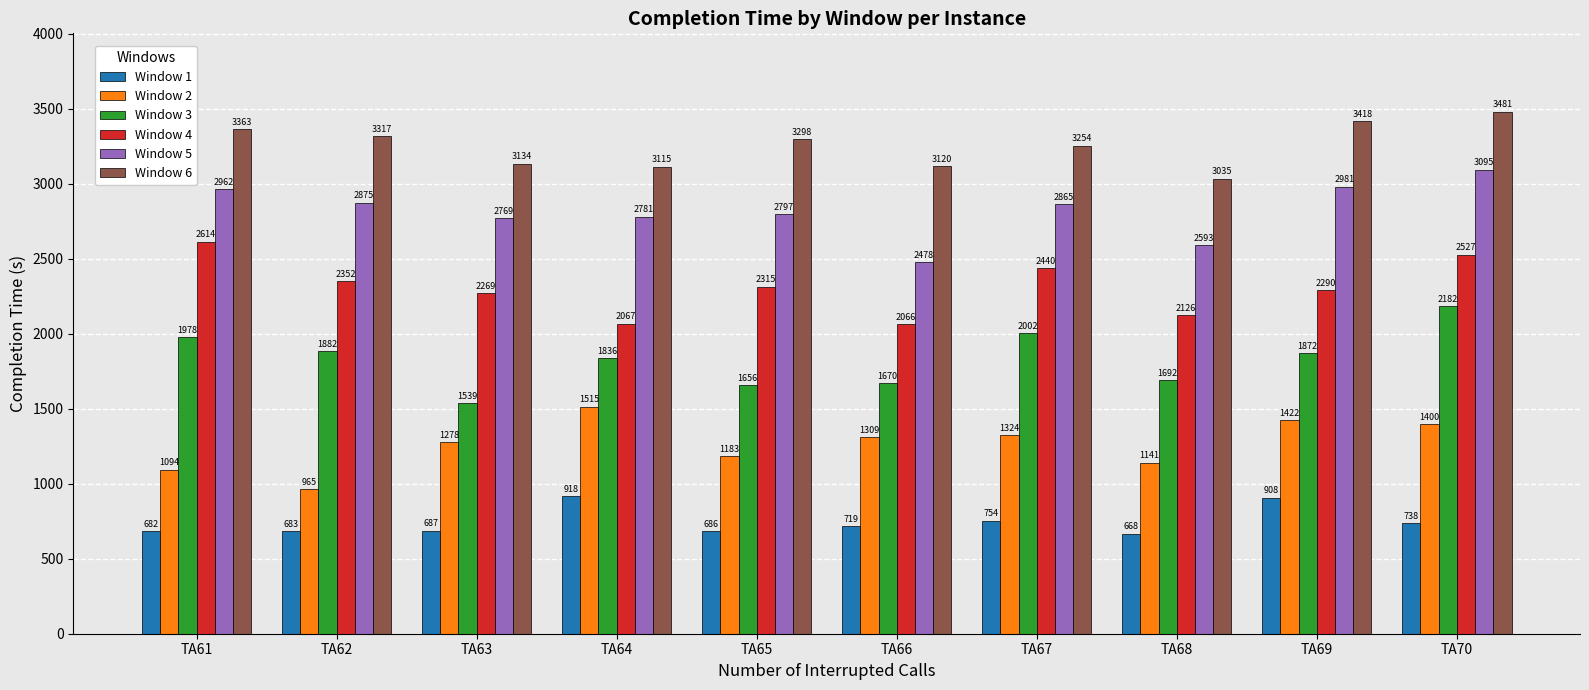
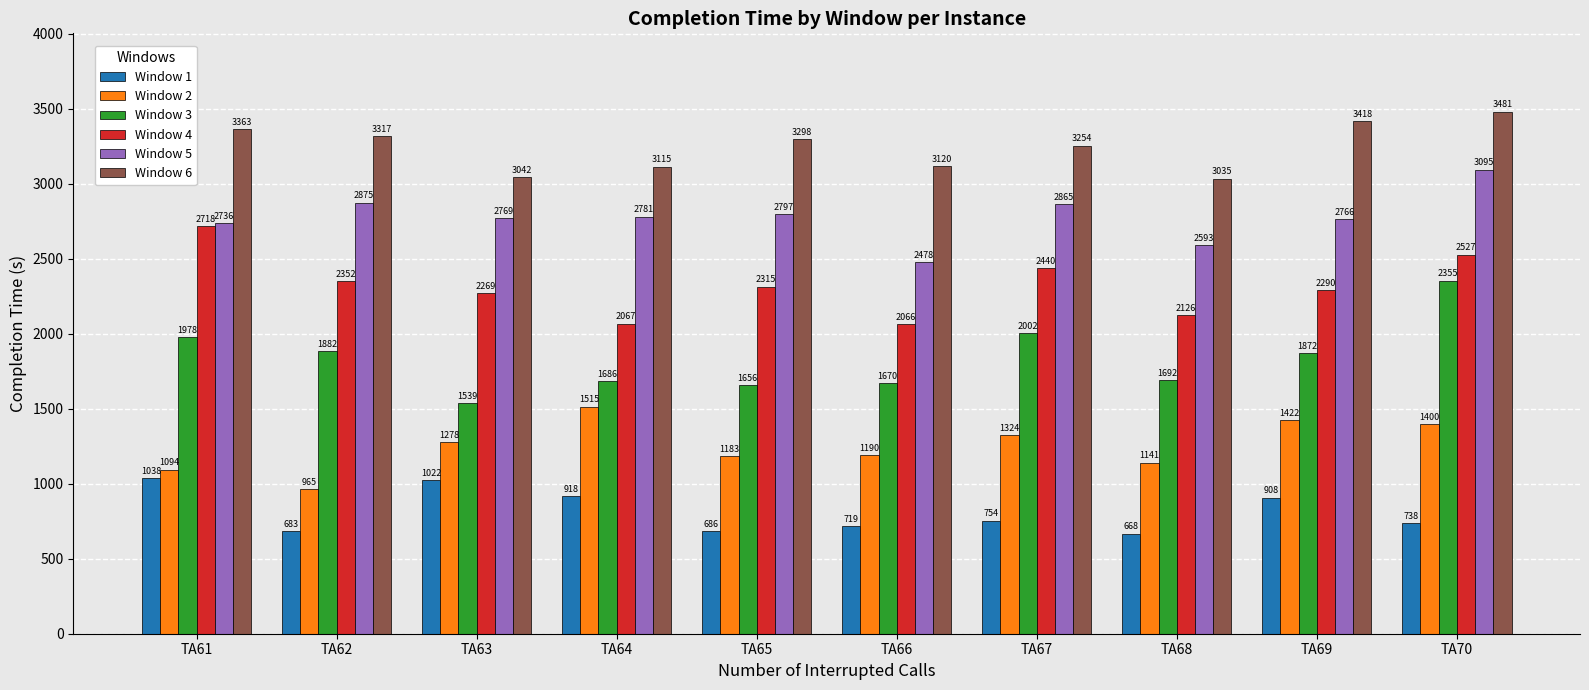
  {
    "Window 1": {
-     "TA61": 682,
+     "TA61": 1038,
      "TA62": 683,
-     "TA63": 687,
+     "TA63": 1022,
      "TA64": 918,
      "TA65": 686,
      "TA66": 719,
      "TA67": 754,
      "TA68": 668,
      "TA69": 908,
      "TA70": 738
    },
    "Window 2": {
      "TA61": 1094,
      "TA62": 965,
      "TA63": 1278,
      "TA64": 1515,
      "TA65": 1183,
-     "TA66": 1309,
+     "TA66": 1190,
      "TA67": 1324,
      "TA68": 1141,
      "TA69": 1422,
      "TA70": 1400
    },
    "Window 3": {
      "TA61": 1978,
      "TA62": 1882,
      "TA63": 1539,
-     "TA64": 1836,
+     "TA64": 1686,
      "TA65": 1656,
      "TA66": 1670,
      "TA67": 2002,
      "TA68": 1692,
      "TA69": 1872,
-     "TA70": 2182
+     "TA70": 2355
    },
    "Window 4": {
-     "TA61": 2614,
+     "TA61": 2718,
      "TA62": 2352,
      "TA63": 2269,
      "TA64": 2067,
      "TA65": 2315,
      "TA66": 2066,
      "TA67": 2440,
      "TA68": 2126,
      "TA69": 2290,
      "TA70": 2527
    },
    "Window 5": {
-     "TA61": 2962,
+     "TA61": 2736,
      "TA62": 2875,
      "TA63": 2769,
      "TA64": 2781,
      "TA65": 2797,
      "TA66": 2478,
      "TA67": 2865,
      "TA68": 2593,
-     "TA69": 2981,
+     "TA69": 2766,
      "TA70": 3095
    },
    "Window 6": {
      "TA61": 3363,
      "TA62": 3317,
-     "TA63": 3134,
+     "TA63": 3042,
      "TA64": 3115,
      "TA65": 3298,
      "TA66": 3120,
      "TA67": 3254,
      "TA68": 3035,
      "TA69": 3418,
      "TA70": 3481
    }
  }
